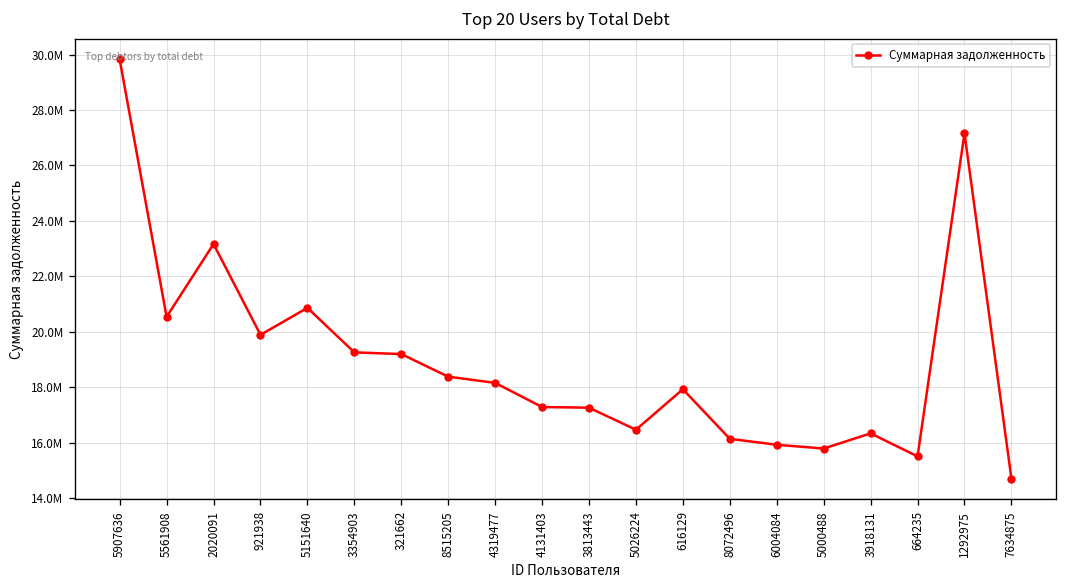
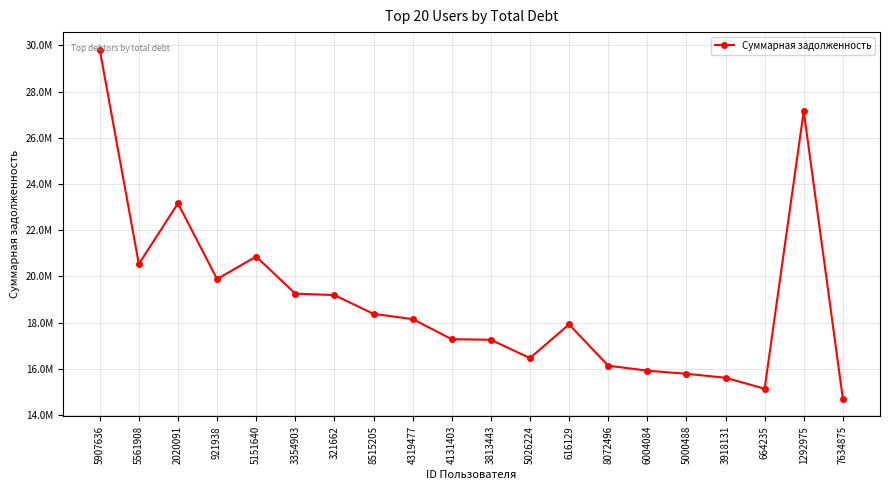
  {
    "5907636": 29800000,
    "5561908": 20500000,
    "2020091": 23200000,
    "921938": 19900000,
    "5151640": 20900000,
    "3354903": 19300000,
    "321662": 19200000,
    "8515205": 18400000,
    "4319477": 18200000,
    "4131403": 17300000,
    "3813443": 17300000,
    "5026224": 16500000,
    "616129": 17900000,
    "8072496": 16100000,
    "6004084": 15900000,
    "5000488": 15800000,
-   "3918131": 16300000,
-   "664235": 15500000,
+   "3918131": 15600000,
+   "664235": 15100000,
    "1292975": 27200000,
    "7634875": 14700000
  }
